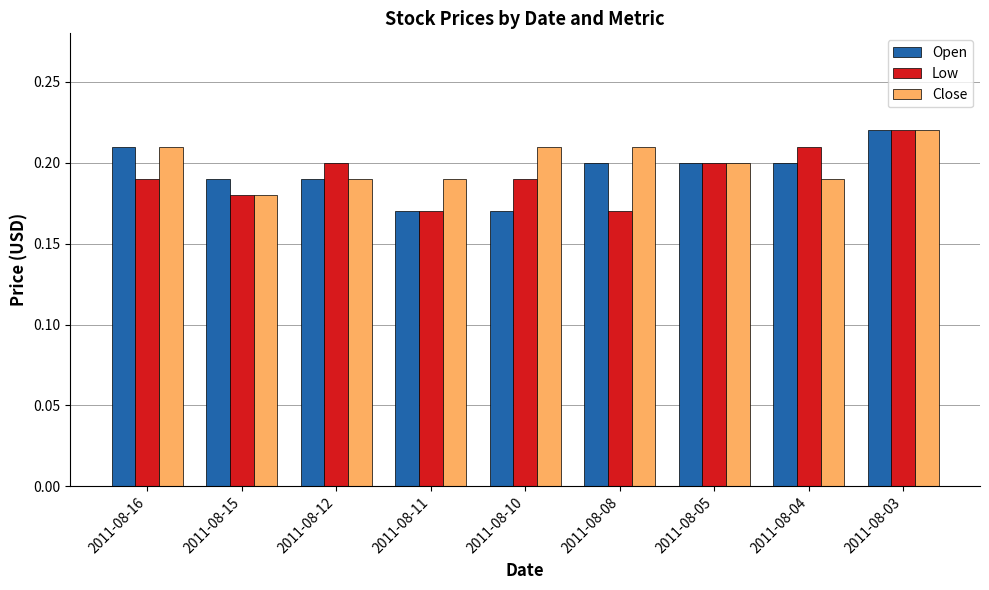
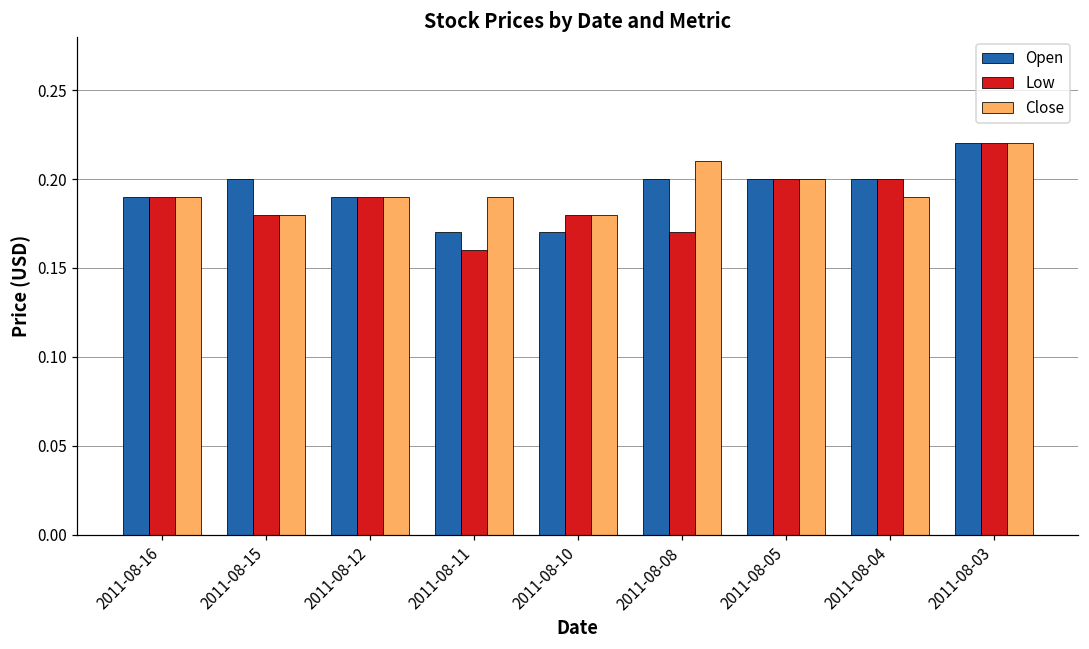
  {
    "Open": {
-     "2011-08-16": 0.21,
-     "2011-08-15": 0.19,
+     "2011-08-16": 0.19,
+     "2011-08-15": 0.20,
      "2011-08-12": 0.19,
      "2011-08-11": 0.17,
      "2011-08-10": 0.17,
      "2011-08-08": 0.20,
      "2011-08-05": 0.20,
      "2011-08-04": 0.20,
      "2011-08-03": 0.22
    },
    "Low": {
      "2011-08-16": 0.19,
      "2011-08-15": 0.18,
-     "2011-08-12": 0.20,
-     "2011-08-11": 0.17,
-     "2011-08-10": 0.19,
+     "2011-08-12": 0.19,
+     "2011-08-11": 0.16,
+     "2011-08-10": 0.18,
      "2011-08-08": 0.17,
      "2011-08-05": 0.20,
-     "2011-08-04": 0.21,
+     "2011-08-04": 0.20,
      "2011-08-03": 0.22
    },
    "Close": {
-     "2011-08-16": 0.21,
+     "2011-08-16": 0.19,
      "2011-08-15": 0.18,
      "2011-08-12": 0.19,
      "2011-08-11": 0.19,
-     "2011-08-10": 0.21,
+     "2011-08-10": 0.18,
      "2011-08-08": 0.21,
      "2011-08-05": 0.20,
      "2011-08-04": 0.19,
      "2011-08-03": 0.22
    }
  }
